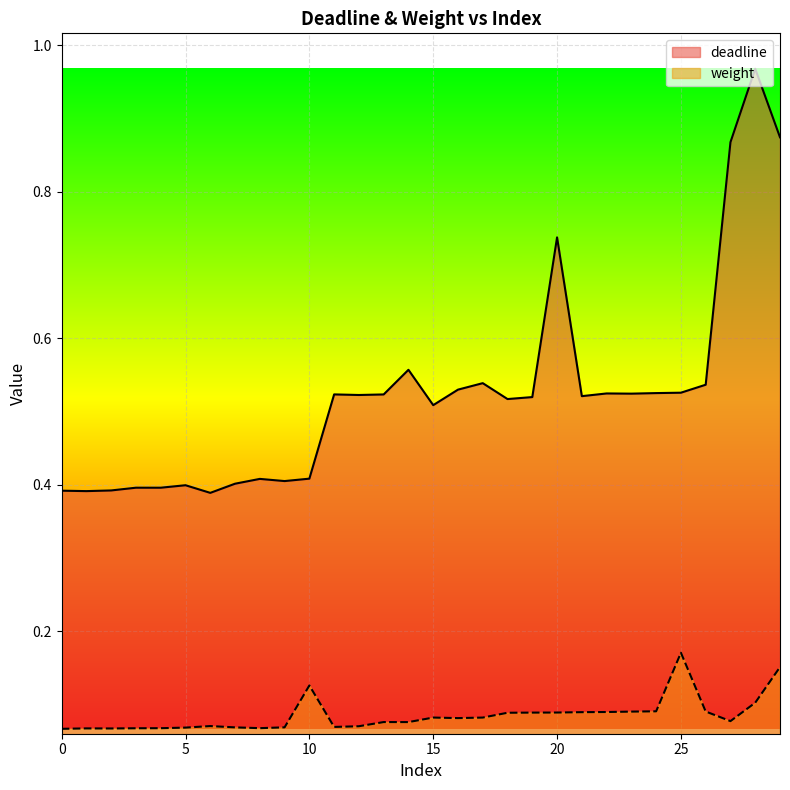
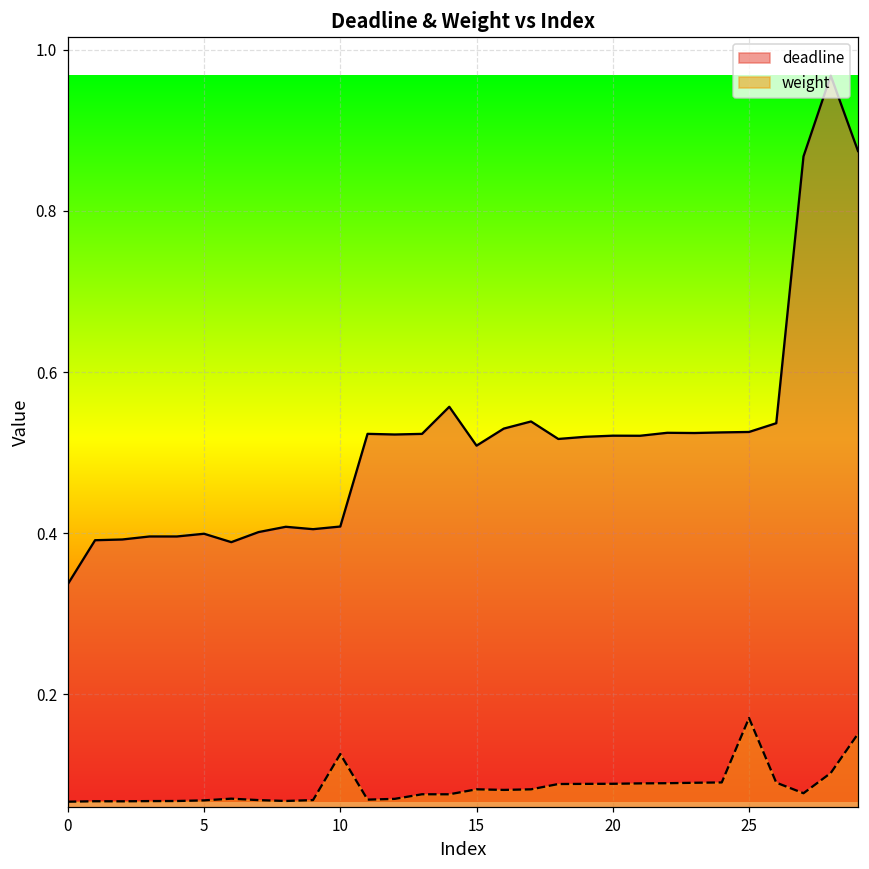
  {
    "deadline": {
-     "0": 0.39,
+     "0": 0.34,
      "5": 0.40,
      "10": 0.41,
      "15": 0.51,
-     "20": 0.74,
+     "20": 0.52,
      "25": 0.53
    },
    "weight": {
      "0": 0.07,
      "5": 0.07,
      "10": 0.13,
      "15": 0.08,
      "20": 0.09,
      "25": 0.17
    }
  }
